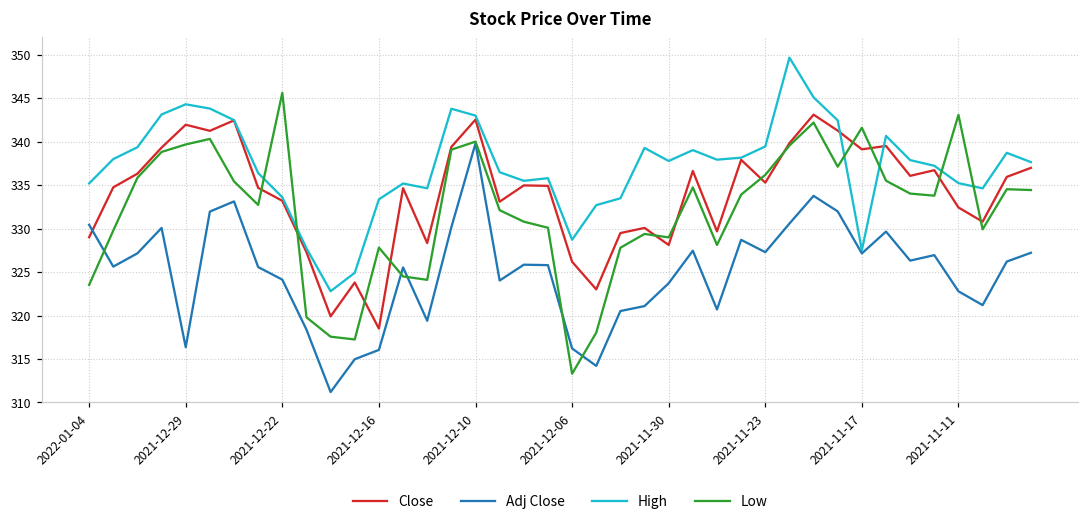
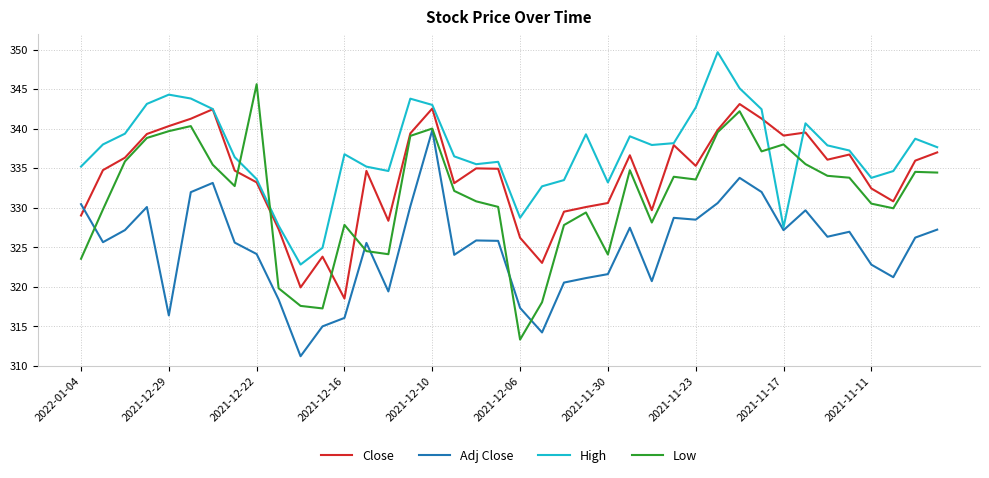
  {
    "Close": {
      "2022-01-04": 329,
-     "2021-12-29": 342,
+     "2021-12-29": 340,
      "2021-12-22": 333,
      "2021-12-16": 319,
      "2021-12-10": 343,
      "2021-12-06": 326,
-     "2021-11-30": 328,
+     "2021-11-30": 331,
      "2021-11-23": 335,
      "2021-11-17": 339,
      "2021-11-11": 332
    },
    "Adj Close": {
      "2022-01-04": 330,
      "2021-12-29": 316,
      "2021-12-22": 324,
      "2021-12-16": 316,
-     "2021-12-06": 316,
-     "2021-11-30": 324,
-     "2021-11-23": 327,
+     "2021-12-06": 317,
+     "2021-11-30": 322,
+     "2021-11-23": 328,
      "2021-11-17": 327,
      "2021-11-11": 323
    },
    "High": {
      "2022-01-04": 335,
      "2021-12-29": 344,
      "2021-12-22": 334,
-     "2021-12-16": 333,
+     "2021-12-16": 337,
      "2021-12-10": 343,
      "2021-12-06": 329,
-     "2021-11-30": 338,
-     "2021-11-23": 339,
+     "2021-11-30": 333,
+     "2021-11-23": 343,
      "2021-11-17": 328,
-     "2021-11-11": 335
+     "2021-11-11": 334
    },
    "Low": {
      "2022-01-04": 324,
      "2021-12-29": 340,
      "2021-12-22": 346,
      "2021-12-16": 328,
      "2021-12-06": 313,
-     "2021-11-30": 329,
-     "2021-11-23": 336,
-     "2021-11-17": 342,
-     "2021-11-11": 343
+     "2021-11-30": 324,
+     "2021-11-23": 334,
+     "2021-11-17": 338,
+     "2021-11-11": 331
    }
  }
